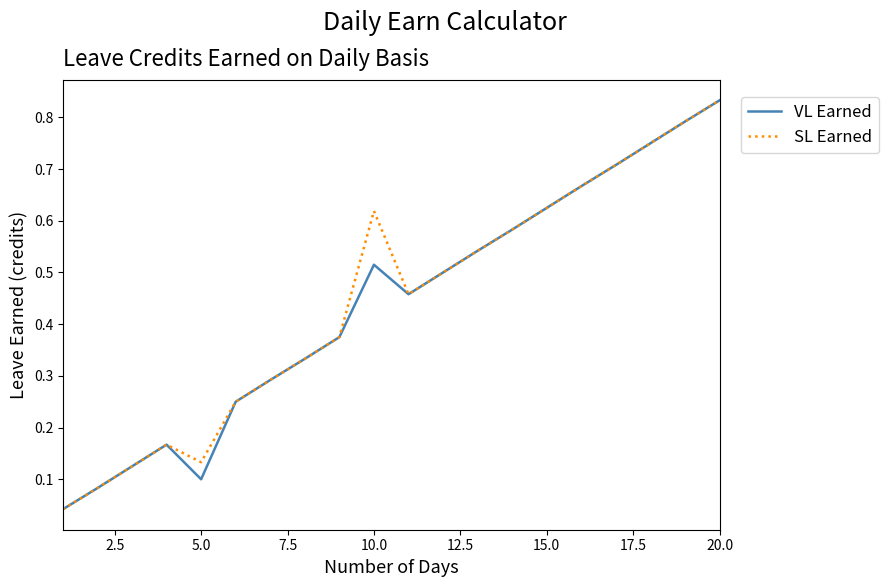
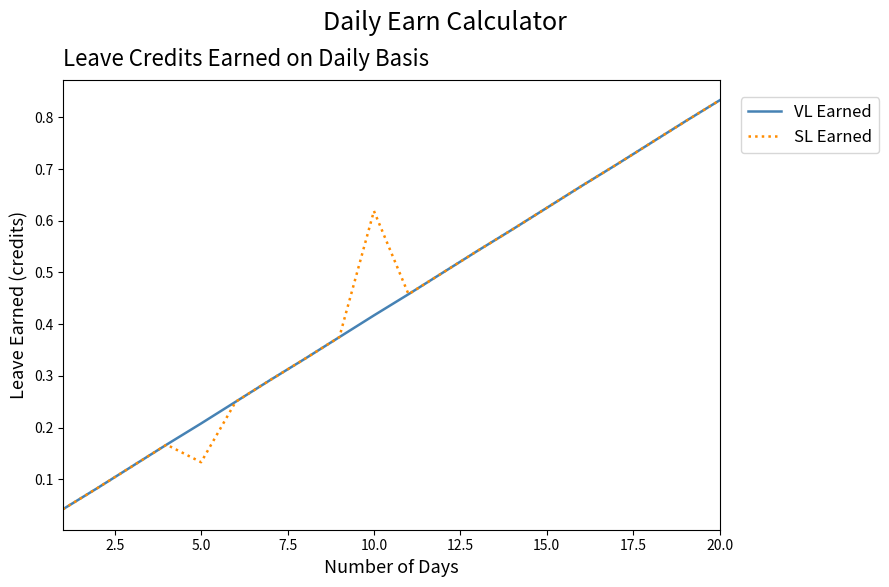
  {
    "VL Earned": {
-     "5.0": 0.10,
-     "10.0": 0.52
+     "5.0": 0.21,
+     "10.0": 0.42
    },
    "SL Earned": {
      "5.0": 0.13,
      "10.0": 0.62
    }
  }
